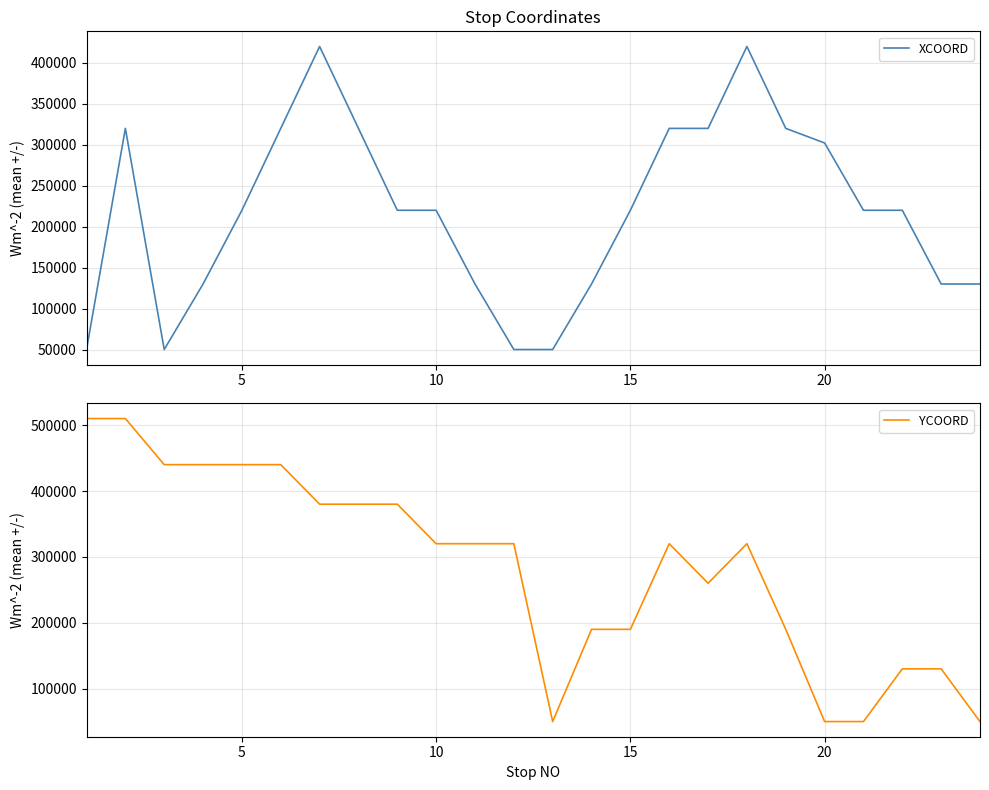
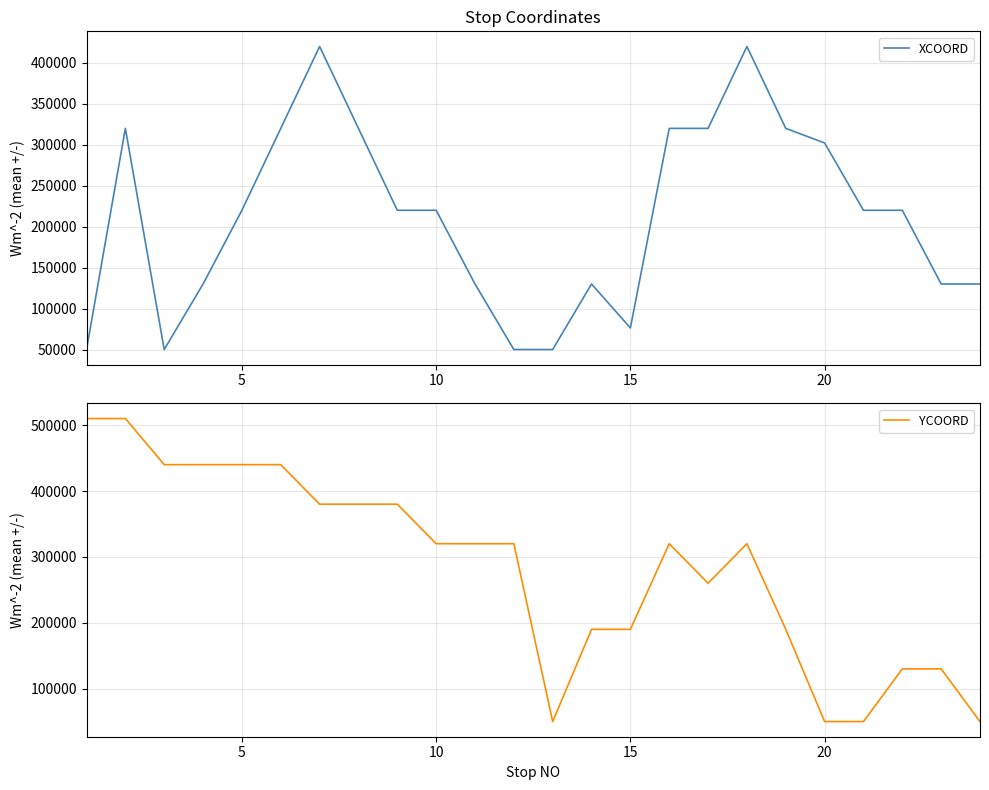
  {
    "Stop Coordinates": {
      "5": 220000,
      "10": 220000,
-     "15": 220000,
+     "15": 80000,
      "20": 300000
    }
  }
